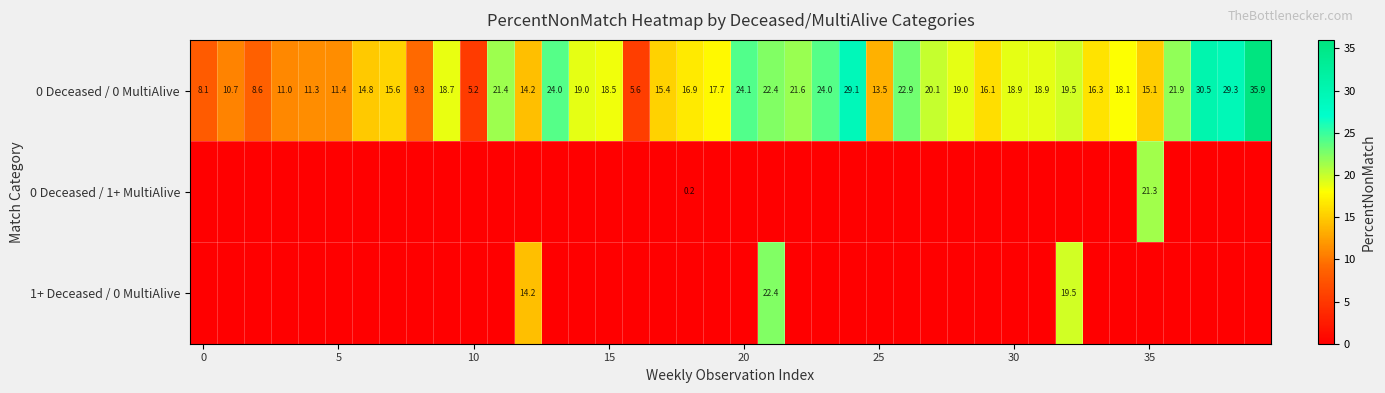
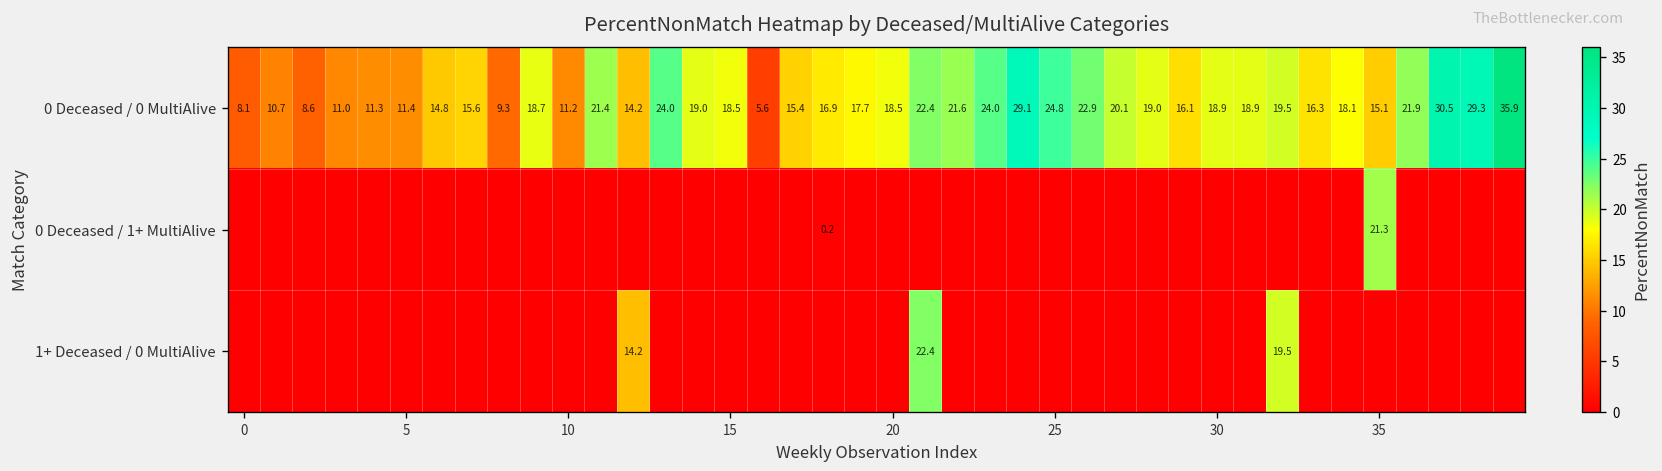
  {
    "0 Deceased / 0 MultiAlive": {
      "0": 8.1,
      "5": 11.4,
-     "10": 5.2,
+     "10": 11.2,
      "15": 18.5,
-     "20": 24.1,
-     "25": 13.5,
+     "20": 18.5,
+     "25": 24.8,
      "30": 18.9,
      "35": 15.1
    },
    "0 Deceased / 1+ MultiAlive": {
      "35": 21.3
    }
  }
